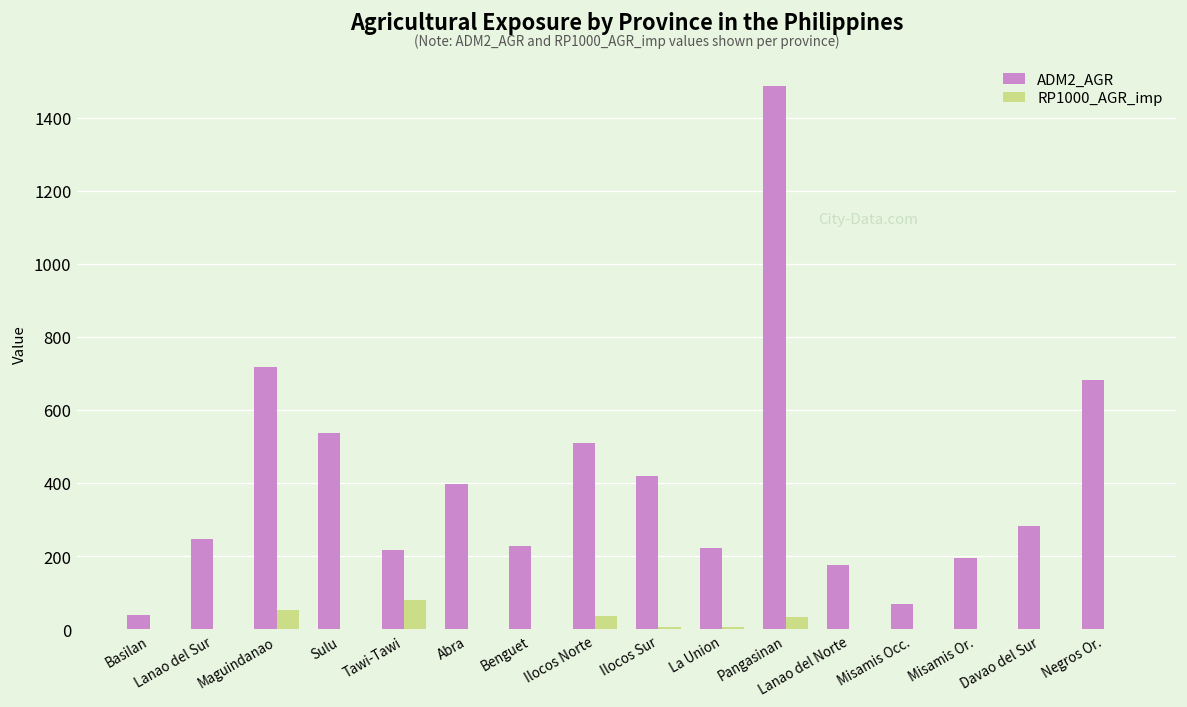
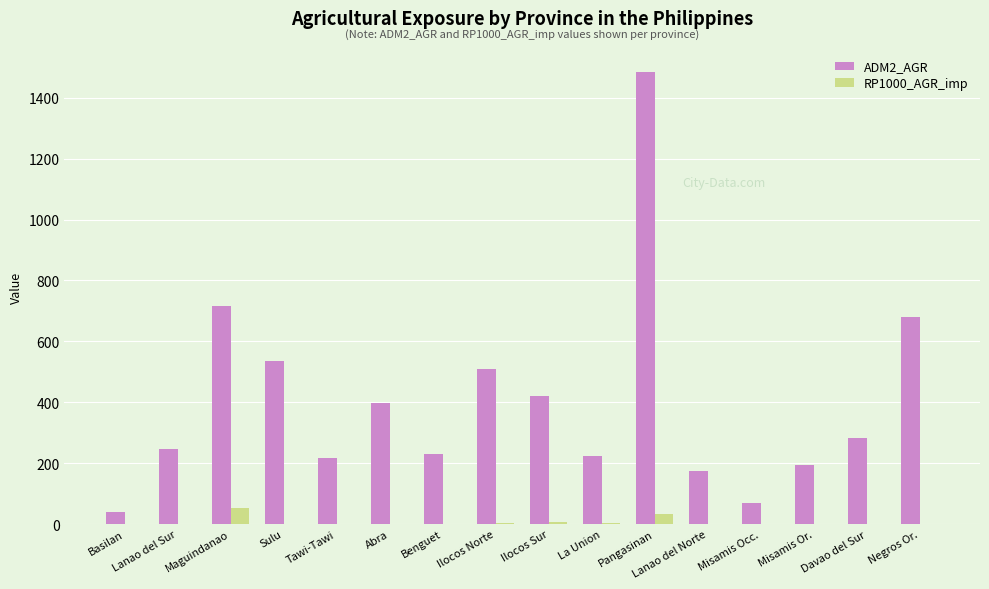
  {
    "ADM2_AGR": {
      "Basilan": 40,
      "Lanao del Sur": 250,
      "Maguindanao": 720,
      "Sulu": 540,
      "Tawi-Tawi": 220,
      "Abra": 400,
      "Benguet": 230,
      "Ilocos Norte": 510,
      "Ilocos Sur": 420,
      "La Union": 220,
      "Pangasinan": 1490,
      "Lanao del Norte": 180,
      "Misamis Occ.": 70,
      "Misamis Or.": 200,
      "Davao del Sur": 280,
      "Negros Or.": 680
    },
    "RP1000_AGR_imp": {
      "Lanao del Sur": 0,
      "Maguindanao": 50,
-     "Tawi-Tawi": 80,
+     "Tawi-Tawi": 0,
      "Abra": 0,
      "Benguet": 0,
-     "Ilocos Norte": 40,
+     "Ilocos Norte": 0,
      "Pangasinan": 30,
      "Lanao del Norte": 0,
      "Misamis Occ.": 0
    }
  }
